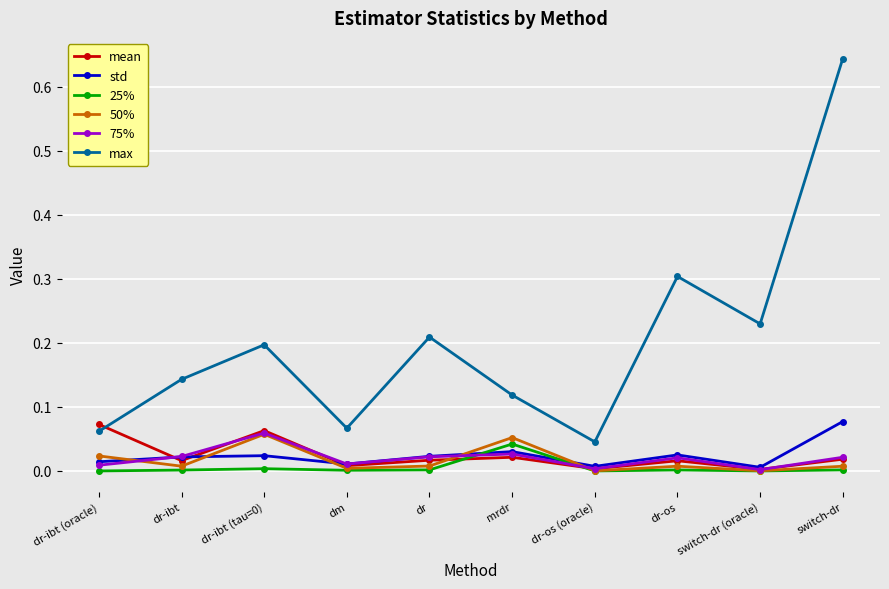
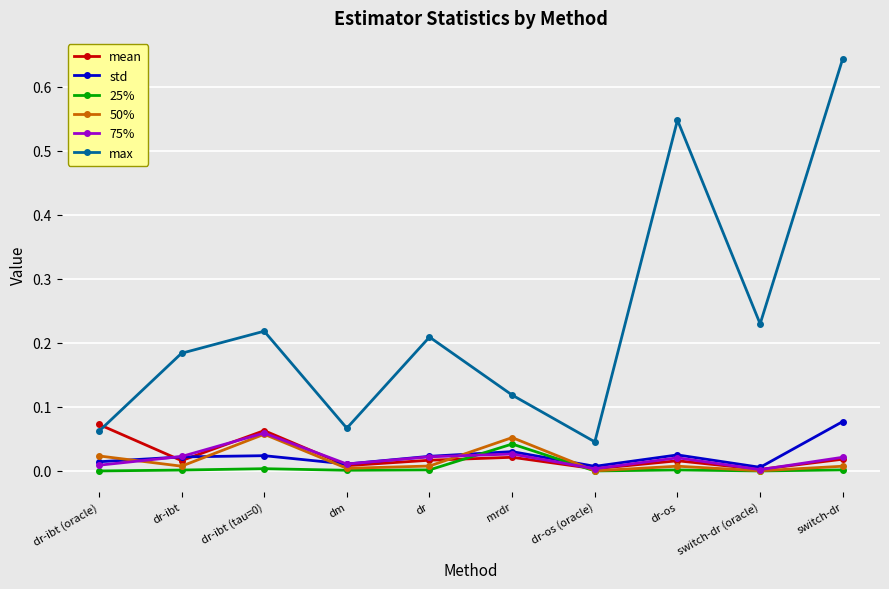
  {
    "mean": {
      "dr-ibt (oracle)": 0.07,
      "dr-ibt": 0.02,
      "dr": 0.02,
      "mrdr": 0.02,
      "dr-os": 0.02
    },
    "std": {
      "dr-ibt (oracle)": 0.01,
      "dr-ibt (tau=0)": 0.02,
      "dr-os": 0.03,
      "switch-dr": 0.08
    },
    "25%": {
      "dr-ibt (oracle)": 0.00,
      "dr-ibt": 0.00,
      "dr-ibt (tau=0)": 0.00,
      "dr": 0.00,
      "mrdr": 0.04,
      "dr-os": 0.00,
      "switch-dr": 0.00
    },
    "50%": {
      "dr-ibt (oracle)": 0.02,
      "dr-ibt": 0.01,
      "dr": 0.01,
      "mrdr": 0.05,
      "dr-os": 0.01,
      "switch-dr": 0.01
    },
    "75%": {
      "dr-ibt (oracle)": 0.01,
      "dr-os": 0.02
    },
    "max": {
      "dr-ibt (oracle)": 0.06,
-     "dr-ibt": 0.14,
-     "dr-ibt (tau=0)": 0.20,
+     "dr-ibt": 0.18,
+     "dr-ibt (tau=0)": 0.22,
      "dm": 0.07,
      "dr": 0.21,
      "mrdr": 0.12,
      "dr-os (oracle)": 0.05,
-     "dr-os": 0.30,
+     "dr-os": 0.55,
      "switch-dr (oracle)": 0.23,
      "switch-dr": 0.64
    }
  }
